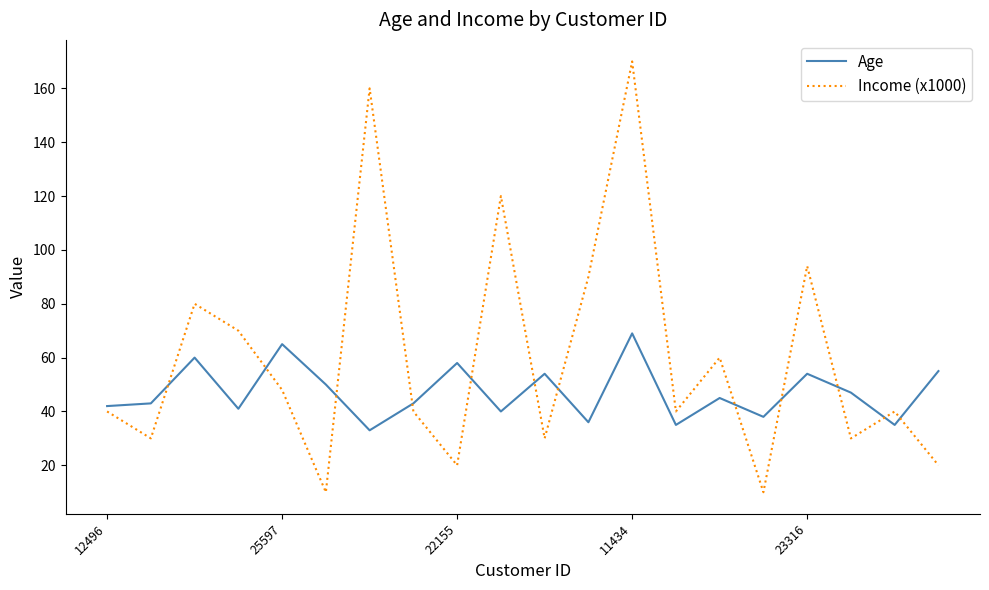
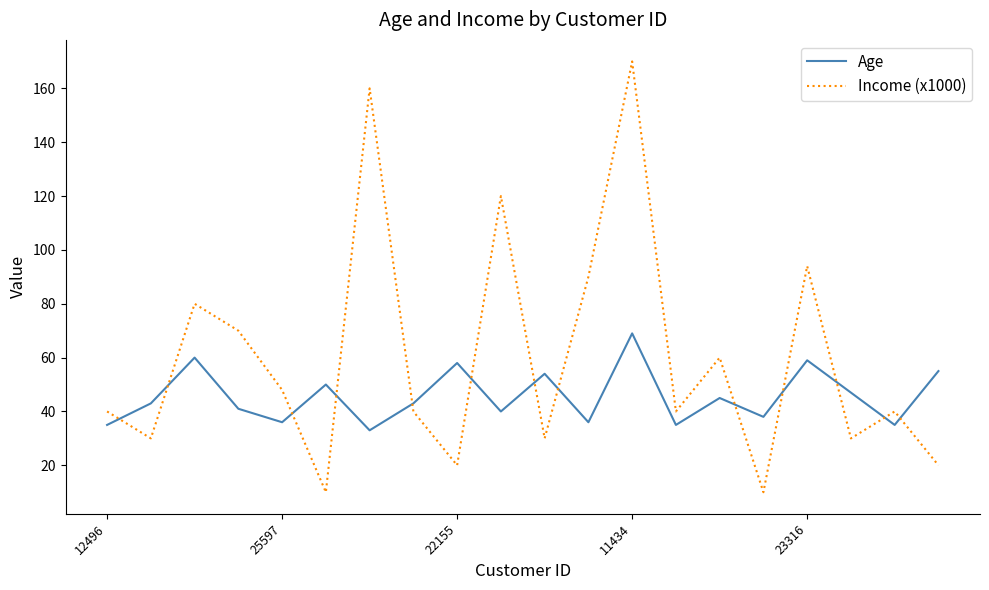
  {
    "Age": {
-     "12496": 42,
-     "25597": 65,
+     "12496": 35,
+     "25597": 36,
      "22155": 58,
      "11434": 69,
-     "23316": 54
+     "23316": 59
    },
    "Income (x1000)": {
      "12496": 40,
      "25597": 48,
      "22155": 20,
      "11434": 170,
      "23316": 94
    }
  }
